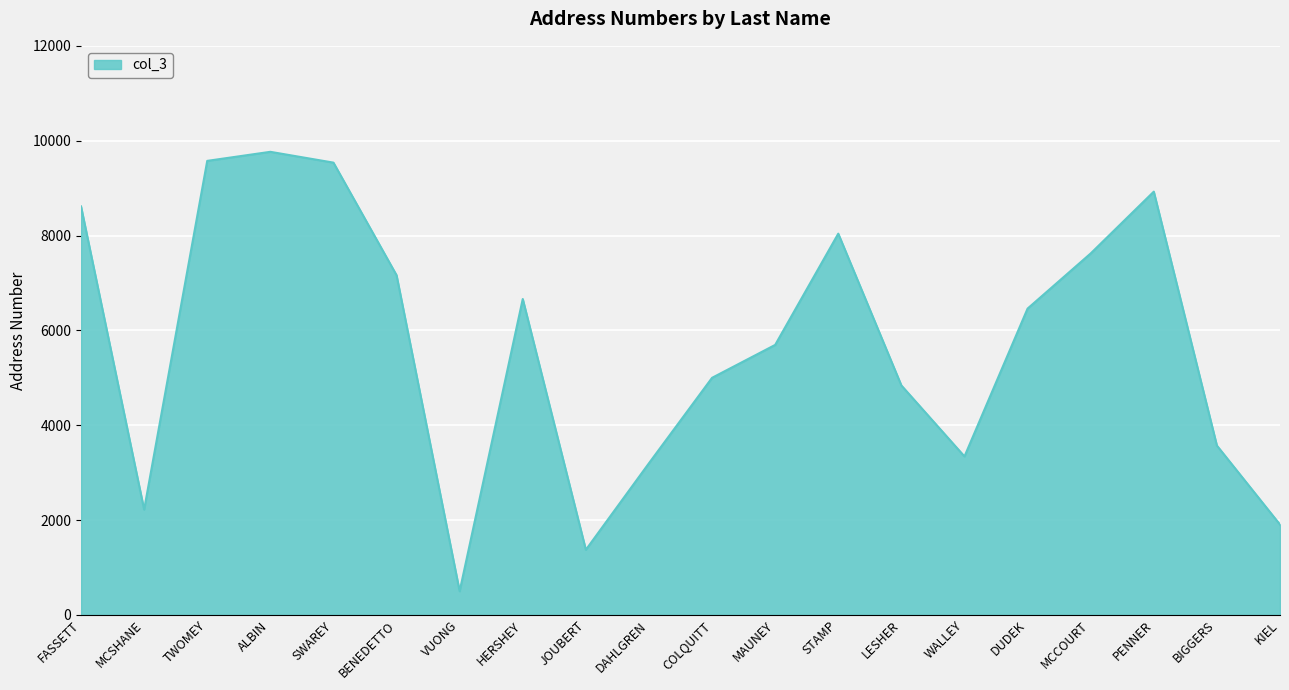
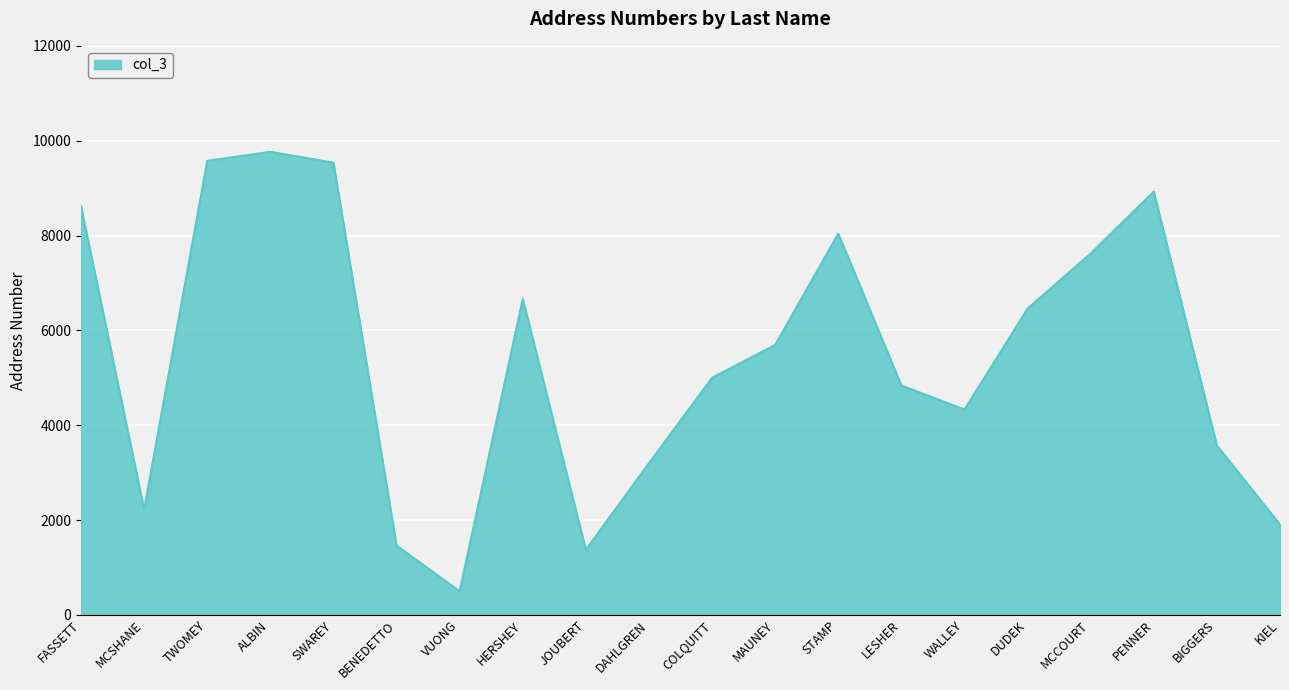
  {
    "FASSETT": 8600,
    "MCSHANE": 2200,
    "TWOMEY": 9600,
    "ALBIN": 9800,
    "SWAREY": 9500,
-   "BENEDETTO": 7200,
+   "BENEDETTO": 1500,
    "VUONG": 500,
    "HERSHEY": 6700,
    "JOUBERT": 1400,
    "DAHLGREN": 3200,
    "COLQUITT": 5000,
    "MAUNEY": 5700,
    "STAMP": 8000,
    "LESHER": 4800,
-   "WALLEY": 3300,
+   "WALLEY": 4300,
    "DUDEK": 6500,
    "MCCOURT": 7600,
    "PENNER": 8900,
    "BIGGERS": 3600,
    "KIEL": 1900
  }
